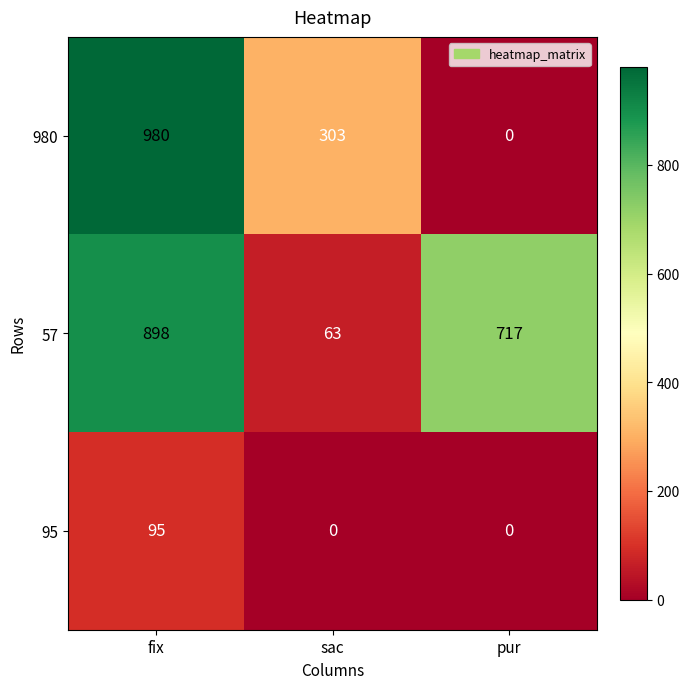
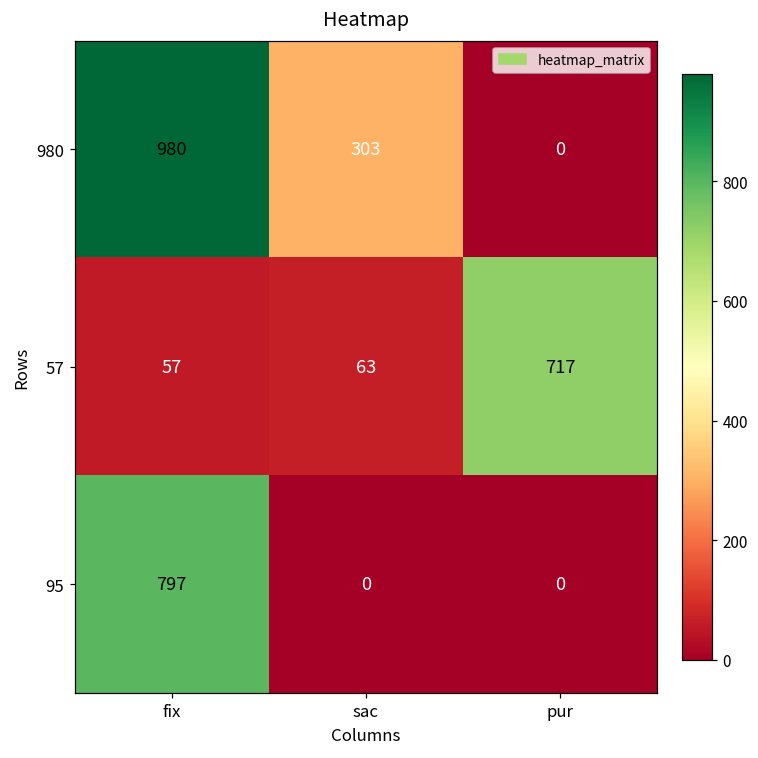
  {
    "980": {
      "fix": 980,
      "sac": 303,
      "pur": 0
    },
    "57": {
-     "fix": 898,
+     "fix": 57,
      "sac": 63,
      "pur": 717
    },
    "95": {
-     "fix": 95,
+     "fix": 797,
      "sac": 0,
      "pur": 0
    }
  }
